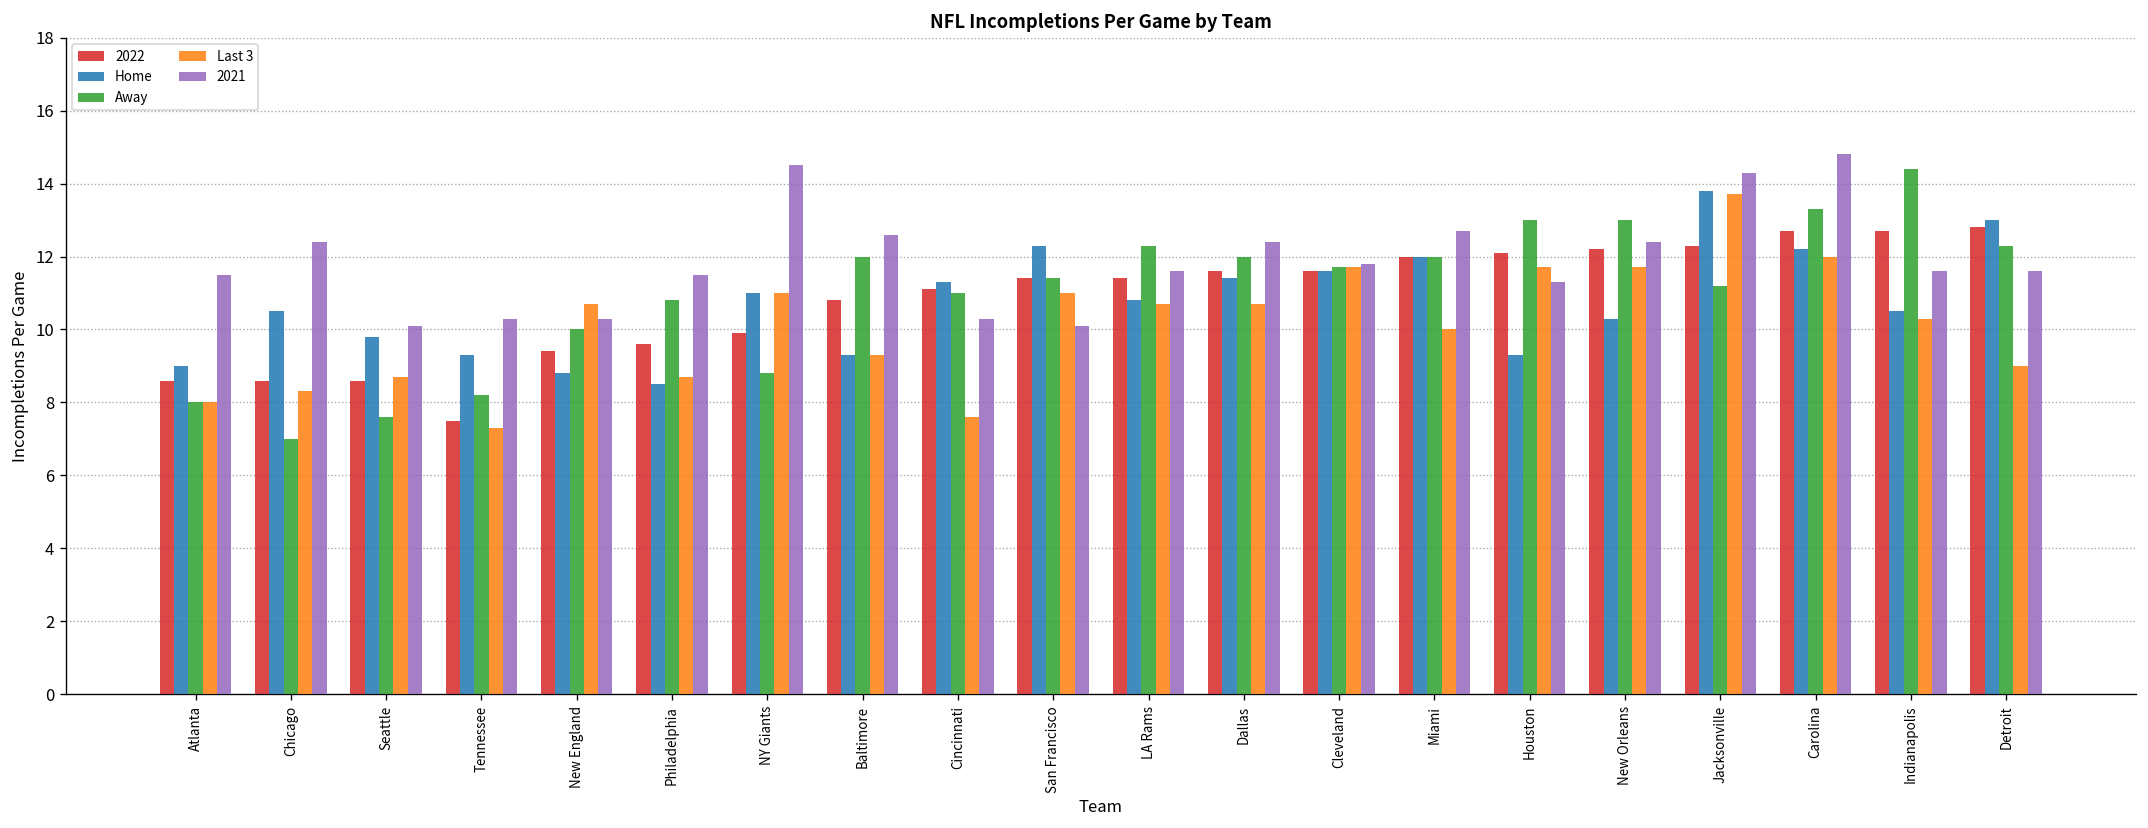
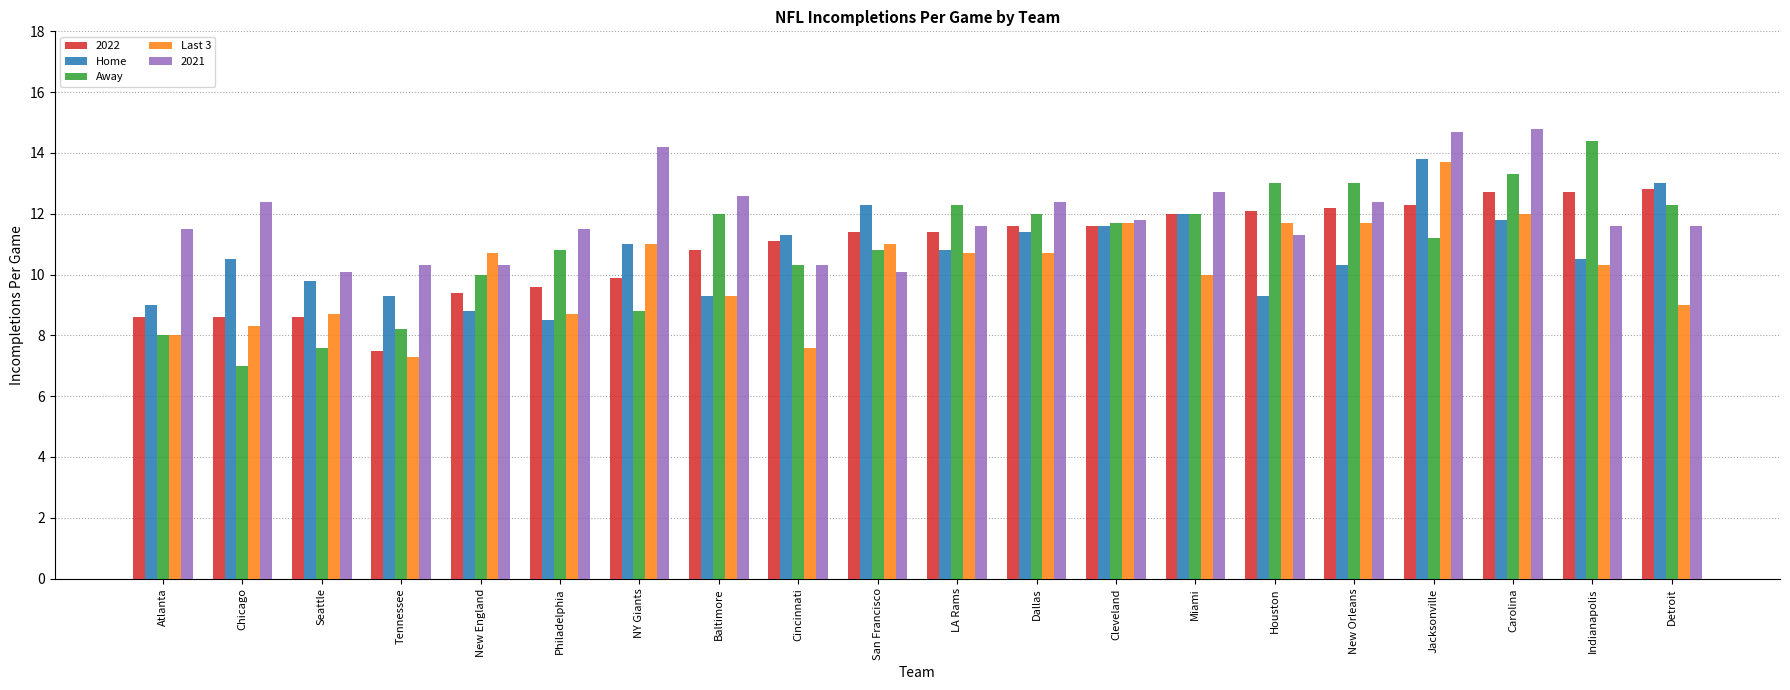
  {
    "2022": {
      "Atlanta": 8.6,
      "Chicago": 8.6,
      "Seattle": 8.6,
      "Tennessee": 7.5,
      "New England": 9.4,
      "Philadelphia": 9.6,
      "NY Giants": 9.9,
      "Baltimore": 10.8,
      "Cincinnati": 11.1,
      "San Francisco": 11.4,
      "LA Rams": 11.4,
      "Dallas": 11.6,
      "Cleveland": 11.6,
      "Miami": 12.0,
      "Houston": 12.1,
      "New Orleans": 12.2,
      "Jacksonville": 12.3,
      "Carolina": 12.7,
      "Indianapolis": 12.7,
      "Detroit": 12.8
    },
    "Home": {
      "Atlanta": 9.0,
      "Chicago": 10.5,
      "Seattle": 9.8,
      "Tennessee": 9.3,
      "New England": 8.8,
      "Philadelphia": 8.5,
      "NY Giants": 11.0,
      "Baltimore": 9.3,
      "Cincinnati": 11.3,
      "San Francisco": 12.3,
      "LA Rams": 10.8,
      "Dallas": 11.4,
      "Cleveland": 11.6,
      "Miami": 12.0,
      "Houston": 9.3,
      "New Orleans": 10.3,
      "Jacksonville": 13.8,
-     "Carolina": 12.2,
+     "Carolina": 11.8,
      "Indianapolis": 10.5,
      "Detroit": 13.0
    },
    "Away": {
      "Atlanta": 8.0,
      "Chicago": 7.0,
      "Seattle": 7.6,
      "Tennessee": 8.2,
      "New England": 10.0,
      "Philadelphia": 10.8,
      "NY Giants": 8.8,
      "Baltimore": 12.0,
-     "Cincinnati": 11.0,
-     "San Francisco": 11.4,
+     "Cincinnati": 10.3,
+     "San Francisco": 10.8,
      "LA Rams": 12.3,
      "Dallas": 12.0,
      "Cleveland": 11.7,
      "Miami": 12.0,
      "Houston": 13.0,
      "New Orleans": 13.0,
      "Jacksonville": 11.2,
      "Carolina": 13.3,
      "Indianapolis": 14.4,
      "Detroit": 12.3
    },
    "Last 3": {
      "Atlanta": 8.0,
      "Chicago": 8.3,
      "Seattle": 8.7,
      "Tennessee": 7.3,
      "New England": 10.7,
      "Philadelphia": 8.7,
      "NY Giants": 11.0,
      "Baltimore": 9.3,
      "Cincinnati": 7.6,
      "San Francisco": 11.0,
      "LA Rams": 10.7,
      "Dallas": 10.7,
      "Cleveland": 11.7,
      "Miami": 10.0,
      "Houston": 11.7,
      "New Orleans": 11.7,
      "Jacksonville": 13.7,
      "Carolina": 12.0,
      "Indianapolis": 10.3,
      "Detroit": 9.0
    },
    "2021": {
      "Atlanta": 11.5,
      "Chicago": 12.4,
      "Seattle": 10.1,
      "Tennessee": 10.3,
      "New England": 10.3,
      "Philadelphia": 11.5,
-     "NY Giants": 14.5,
+     "NY Giants": 14.2,
      "Baltimore": 12.6,
      "Cincinnati": 10.3,
      "San Francisco": 10.1,
      "LA Rams": 11.6,
      "Dallas": 12.4,
      "Cleveland": 11.8,
      "Miami": 12.7,
      "Houston": 11.3,
      "New Orleans": 12.4,
-     "Jacksonville": 14.3,
+     "Jacksonville": 14.7,
      "Carolina": 14.8,
      "Indianapolis": 11.6,
      "Detroit": 11.6
    }
  }
